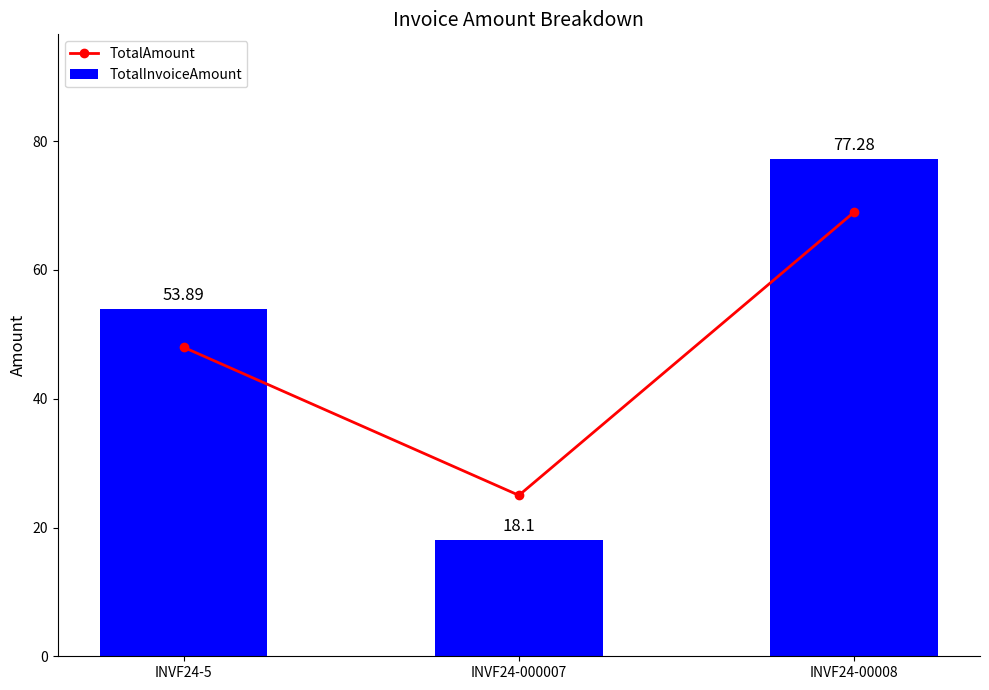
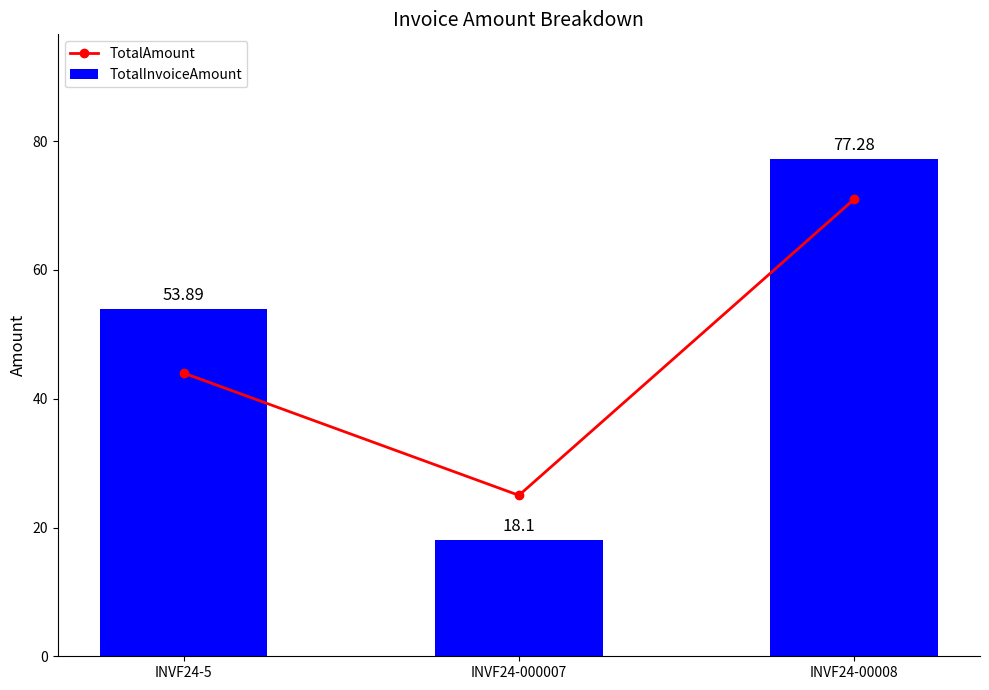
  {
    "TotalAmount": {
-     "INVF24-5": 48,
+     "INVF24-5": 44,
      "INVF24-000007": 25,
-     "INVF24-00008": 69
+     "INVF24-00008": 71
    },
    "TotalInvoiceAmount": {
      "INVF24-5": 53.89,
      "INVF24-000007": 18.1,
      "INVF24-00008": 77.28
    }
  }
